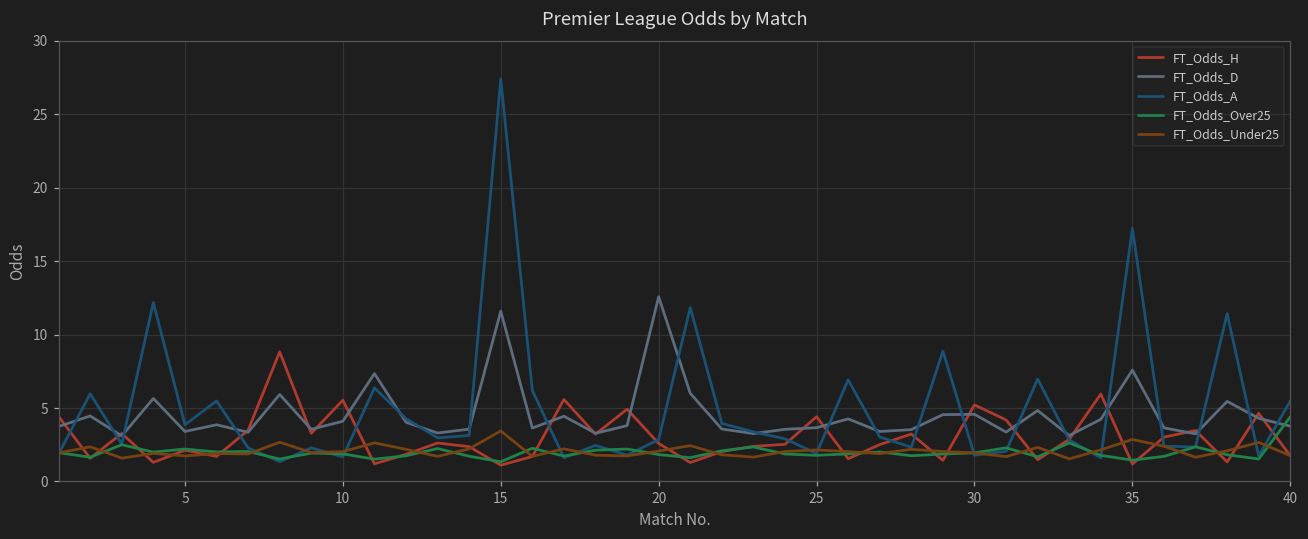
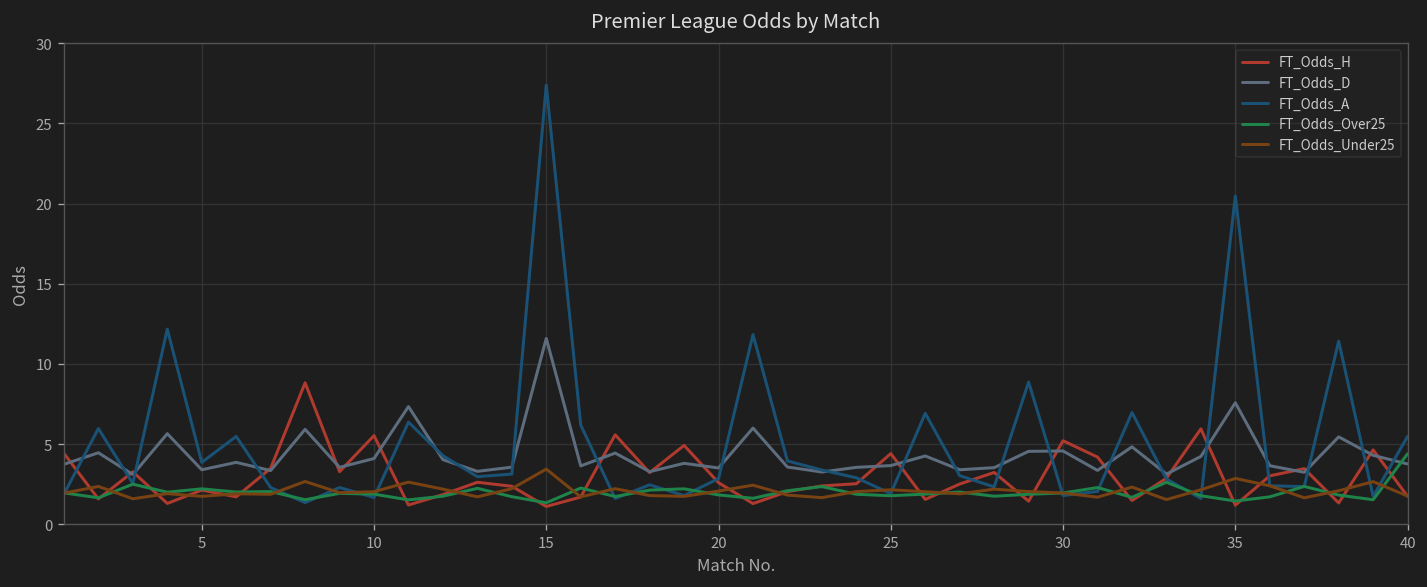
  {
    "FT_Odds_H": {
      "10": 5.5,
      "15": 1.1,
      "20": 2.6,
      "25": 4.4,
      "30": 5.2,
      "35": 1.2
    },
    "FT_Odds_D": {
      "5": 3.4,
      "10": 4.1,
      "15": 11.6,
-     "20": 12.6,
+     "20": 3.5,
      "25": 3.7,
      "30": 4.6,
      "35": 7.6,
      "40": 3.8
    },
    "FT_Odds_A": {
      "5": 3.9,
      "10": 1.7,
      "15": 27.4,
      "20": 2.9,
-     "35": 17.2,
+     "35": 20.5,
      "40": 5.5
    },
    "FT_Odds_Over25": {
      "15": 1.3,
      "20": 1.8,
      "35": 1.5,
      "40": 4.4
    },
    "FT_Odds_Under25": {
      "5": 1.7,
      "15": 3.4,
      "20": 2.1,
      "25": 2.2,
      "35": 2.9
    }
  }
